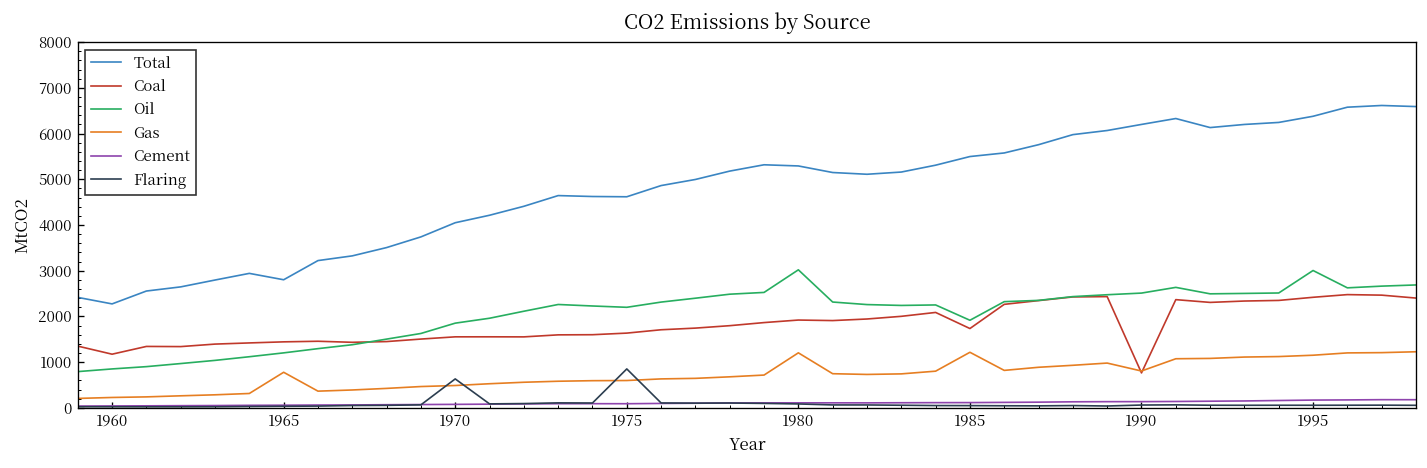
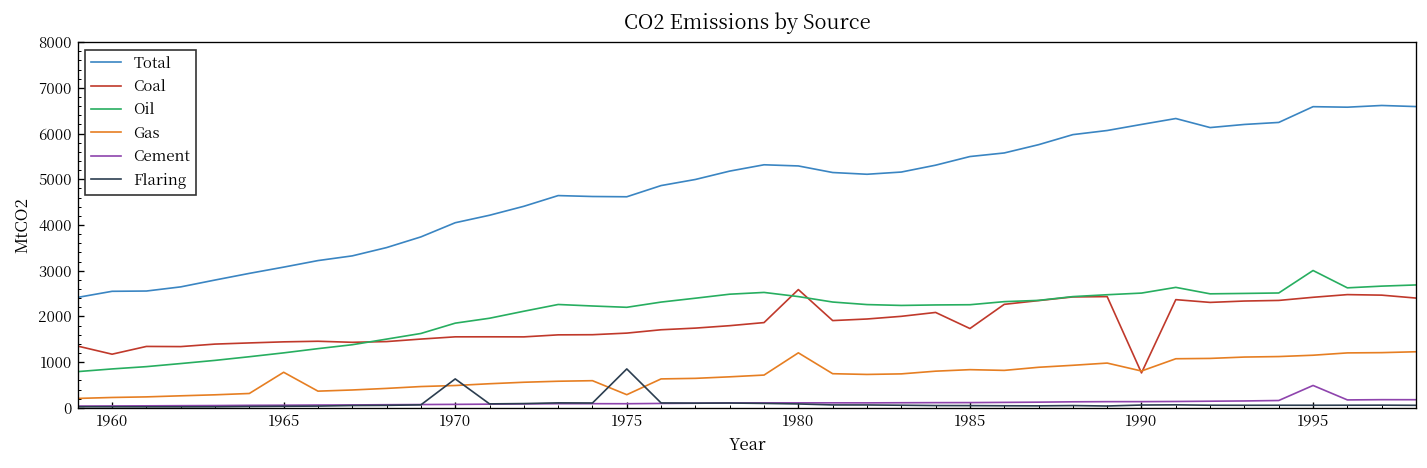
  {
    "Total": {
-     "1960": 2300,
-     "1965": 2800,
+     "1960": 2600,
+     "1965": 3100,
      "1970": 4100,
      "1975": 4600,
      "1980": 5300,
      "1985": 5500,
      "1990": 6200,
-     "1995": 6400
+     "1995": 6600
    },
    "Coal": {
      "1960": 1200,
      "1965": 1400,
      "1970": 1600,
      "1975": 1600,
-     "1980": 1900,
+     "1980": 2600,
      "1985": 1700,
      "1995": 2400
    },
    "Oil": {
      "1960": 900,
      "1965": 1200,
      "1970": 1900,
      "1975": 2200,
-     "1980": 3000,
-     "1985": 1900,
+     "1980": 2400,
+     "1985": 2300,
      "1990": 2500,
      "1995": 3000
    },
    "Gas": {
      "1960": 200,
      "1965": 800,
      "1970": 500,
-     "1975": 600,
+     "1975": 300,
      "1980": 1200,
-     "1985": 1200,
+     "1985": 800,
      "1995": 1200
    },
    "Cement": {
      "1970": 100,
      "1975": 100,
      "1990": 100,
-     "1995": 200
+     "1995": 500
    },
    "Flaring": {
      "1970": 600,
      "1975": 900,
      "1990": 100,
      "1995": 100
    }
  }
